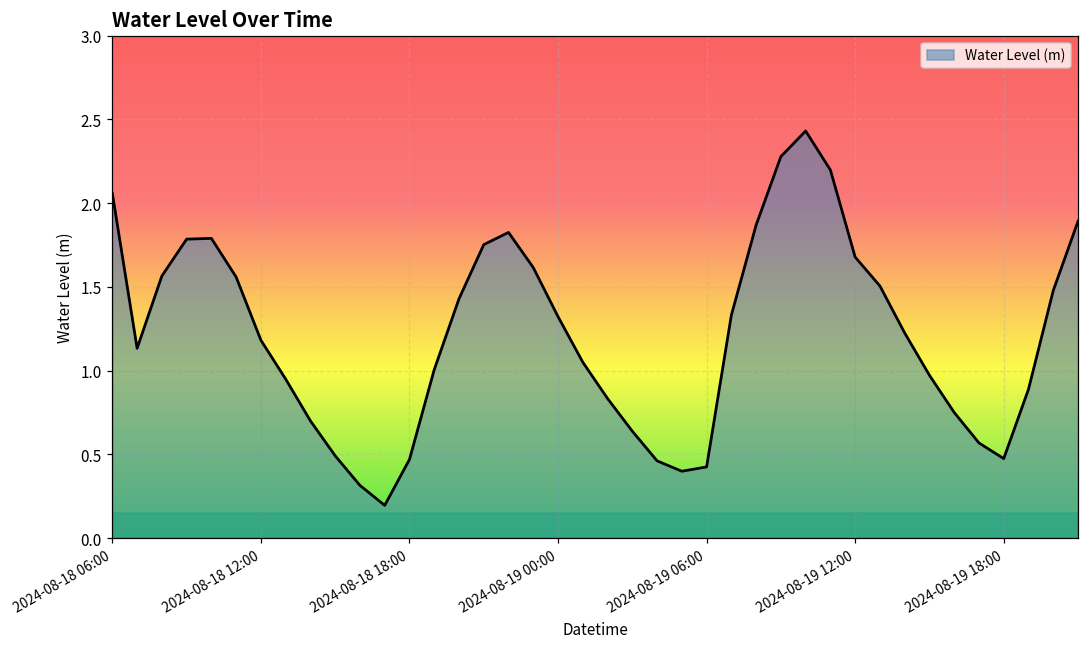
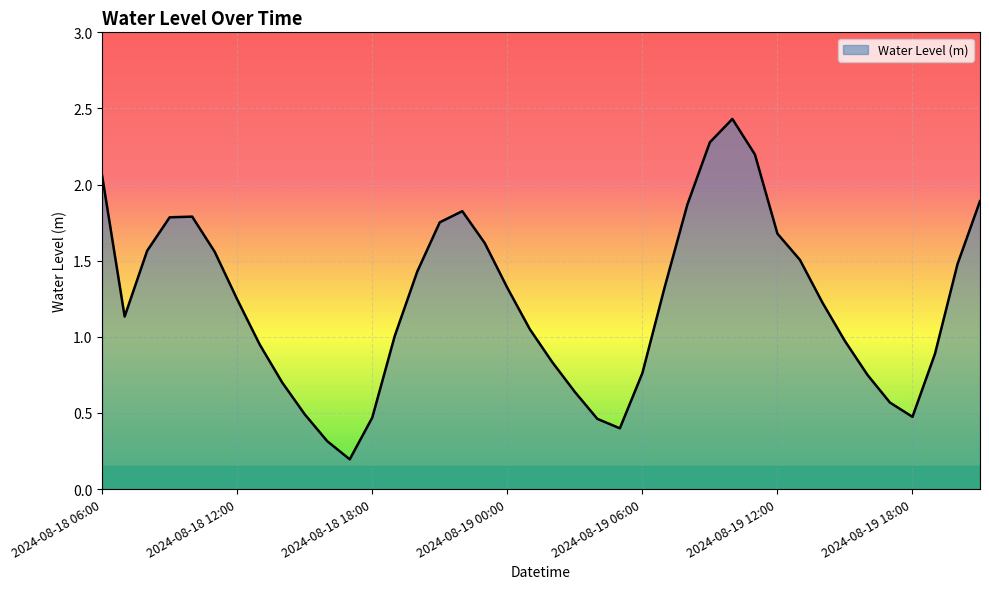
  {
    "2024-08-18 06:00": 2.06,
-   "2024-08-18 12:00": 1.18,
+   "2024-08-18 12:00": 1.25,
    "2024-08-18 18:00": 0.47,
    "2024-08-19 00:00": 1.32,
-   "2024-08-19 06:00": 0.42,
+   "2024-08-19 06:00": 0.76,
    "2024-08-19 12:00": 1.68,
    "2024-08-19 18:00": 0.47
  }
